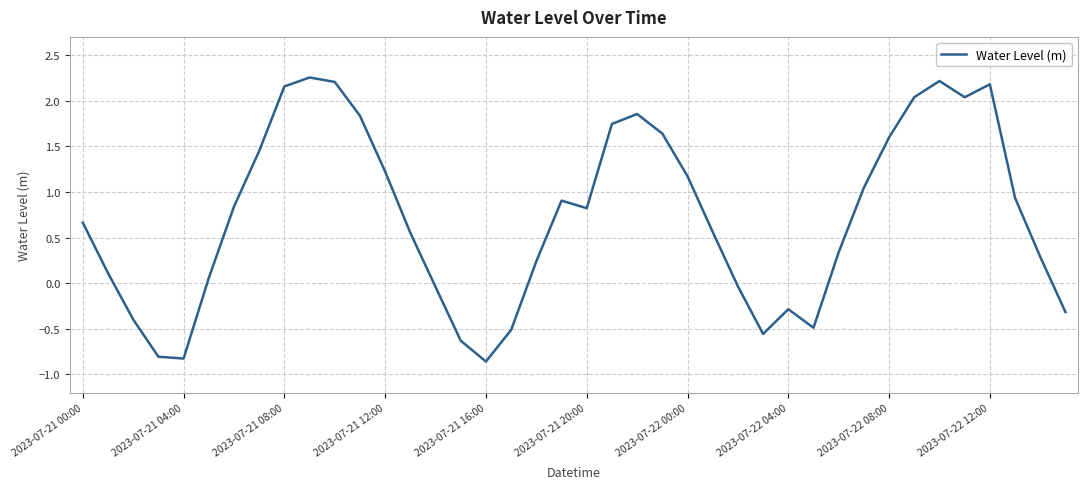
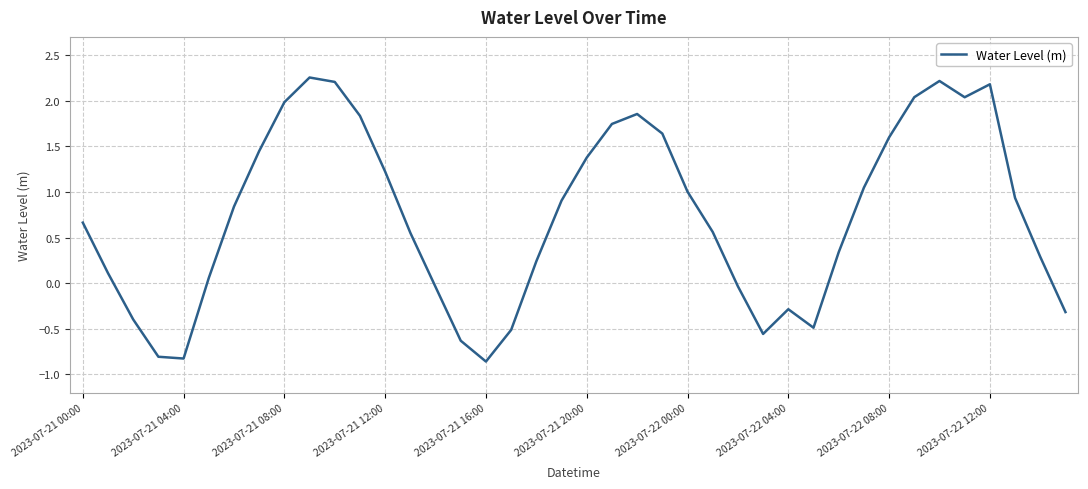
  {
    "2023-07-21 00:00": 0.7,
    "2023-07-21 04:00": -0.8,
-   "2023-07-21 08:00": 2.2,
+   "2023-07-21 08:00": 2.0,
    "2023-07-21 12:00": 1.2,
    "2023-07-21 16:00": -0.9,
-   "2023-07-21 20:00": 0.8,
-   "2023-07-22 00:00": 1.2,
+   "2023-07-21 20:00": 1.4,
+   "2023-07-22 00:00": 1.0,
    "2023-07-22 04:00": -0.3,
    "2023-07-22 08:00": 1.6,
    "2023-07-22 12:00": 2.2
  }
